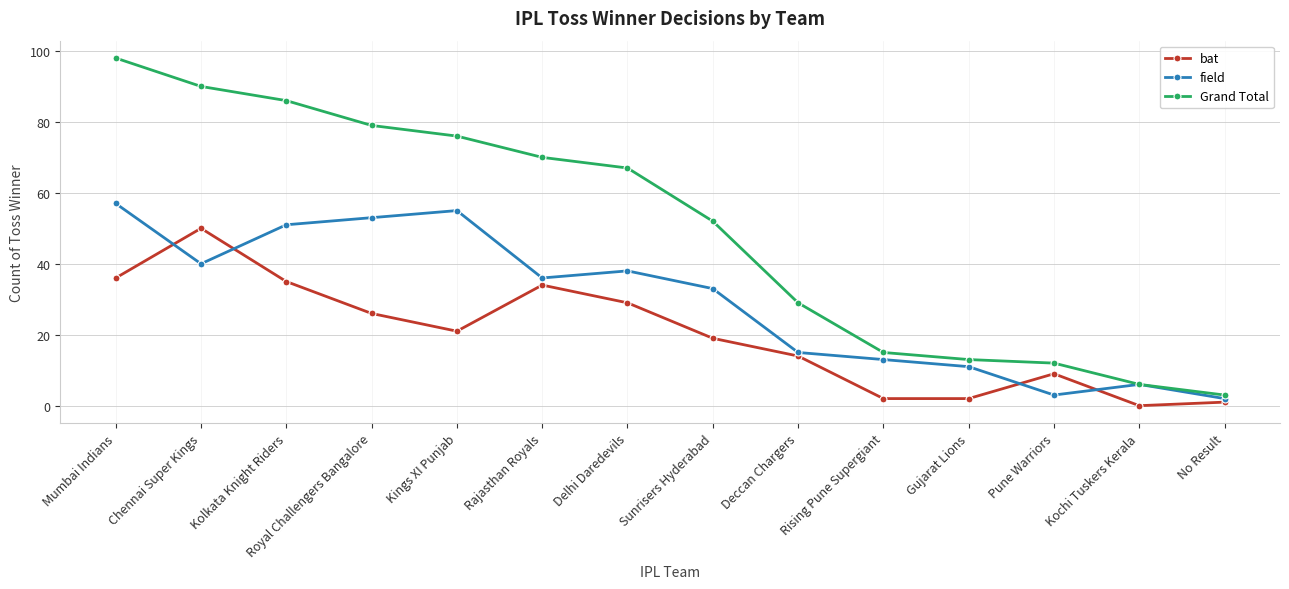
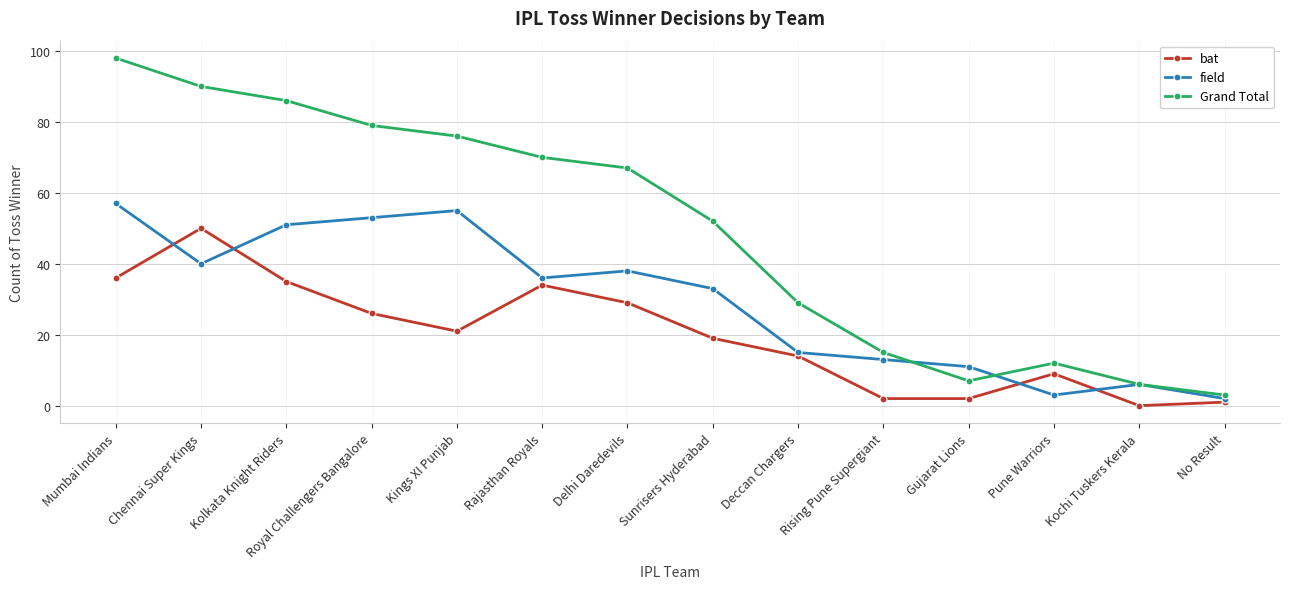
  {
    "bat": {
      "Mumbai Indians": 36,
      "Chennai Super Kings": 50,
      "Kolkata Knight Riders": 35,
      "Royal Challengers Bangalore": 26,
      "Kings XI Punjab": 21,
      "Rajasthan Royals": 34,
      "Delhi Daredevils": 29,
      "Sunrisers Hyderabad": 19,
      "Deccan Chargers": 14,
      "Rising Pune Supergiant": 2,
      "Gujarat Lions": 2,
      "Pune Warriors": 9,
      "Kochi Tuskers Kerala": 0,
      "No Result": 1
    },
    "field": {
      "Mumbai Indians": 57,
      "Chennai Super Kings": 40,
      "Kolkata Knight Riders": 51,
      "Royal Challengers Bangalore": 53,
      "Kings XI Punjab": 55,
      "Rajasthan Royals": 36,
      "Delhi Daredevils": 38,
      "Sunrisers Hyderabad": 33,
      "Deccan Chargers": 15,
      "Rising Pune Supergiant": 13,
      "Gujarat Lions": 11,
      "Pune Warriors": 3,
      "No Result": 2
    },
    "Grand Total": {
      "Mumbai Indians": 98,
      "Chennai Super Kings": 90,
      "Kolkata Knight Riders": 86,
      "Royal Challengers Bangalore": 79,
      "Kings XI Punjab": 76,
      "Rajasthan Royals": 70,
      "Delhi Daredevils": 67,
      "Sunrisers Hyderabad": 52,
      "Deccan Chargers": 29,
      "Rising Pune Supergiant": 15,
-     "Gujarat Lions": 13,
+     "Gujarat Lions": 7,
      "Pune Warriors": 12,
      "No Result": 3
    }
  }
